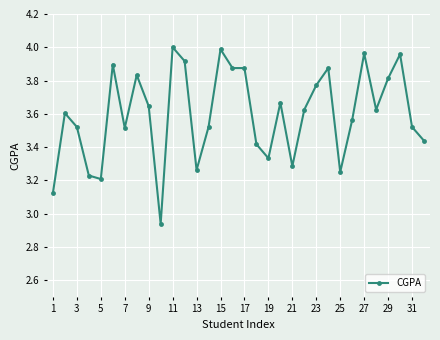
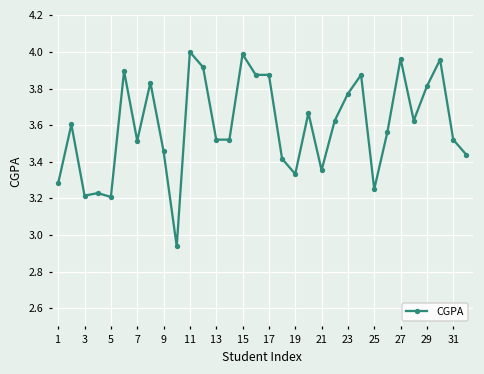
  {
-   "1": 3.13,
-   "3": 3.52,
+   "1": 3.28,
+   "3": 3.22,
    "5": 3.21,
    "7": 3.52,
-   "9": 3.65,
+   "9": 3.46,
    "11": 4.00,
-   "13": 3.26,
+   "13": 3.52,
    "15": 3.99,
    "17": 3.88,
    "19": 3.33,
-   "21": 3.29,
+   "21": 3.35,
    "23": 3.77,
    "25": 3.25,
    "27": 3.96,
    "29": 3.81,
    "31": 3.52
  }
